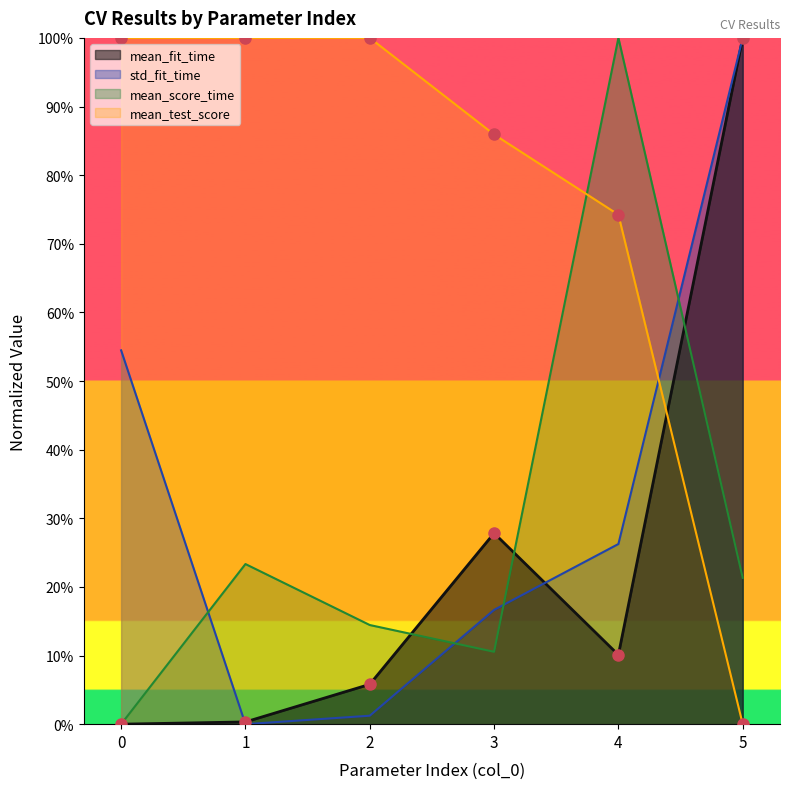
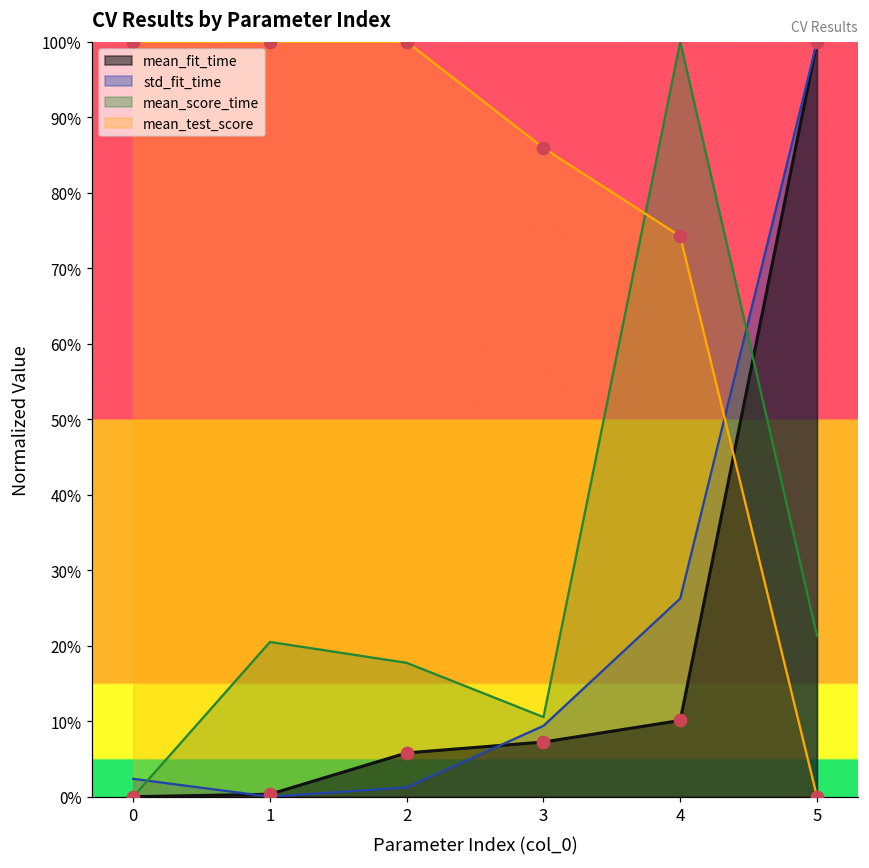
  {
    "mean_fit_time": {
      "2": "6%",
-     "3": "28%",
+     "3": "7%",
      "4": "10%"
    },
    "std_fit_time": {
-     "0": "54%",
+     "0": "2%",
      "2": "1%",
-     "3": "17%",
+     "3": "9%",
      "4": "26%"
    },
    "mean_score_time": {
-     "1": "23%",
-     "2": "14%",
+     "1": "20%",
+     "2": "18%",
      "3": "11%",
      "4": "100%",
      "5": "21%"
    },
    "mean_test_score": {
      "0": "100%",
      "1": "100%",
      "2": "100%",
      "3": "86%",
      "4": "74%",
      "5": "0%"
    }
  }
